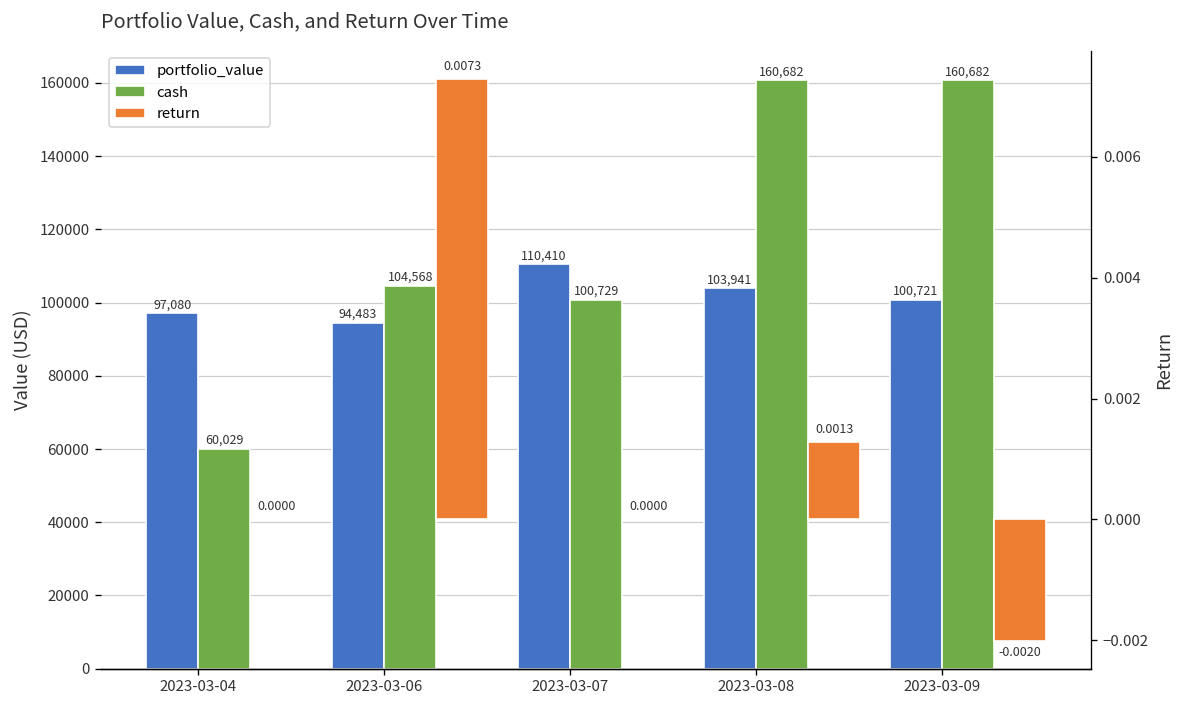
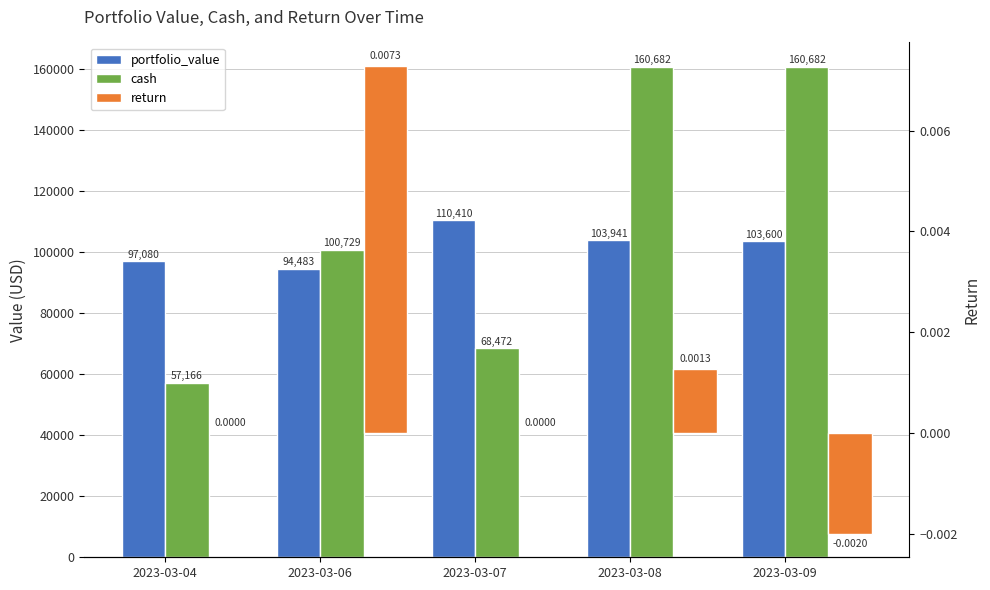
  {
    "portfolio_value": {
      "2023-03-04": "97,080",
      "2023-03-06": "94,483",
      "2023-03-07": "110,410",
      "2023-03-08": "103,941",
-     "2023-03-09": "100,721"
+     "2023-03-09": "103,600"
    },
    "cash": {
-     "2023-03-04": "60,029",
-     "2023-03-06": "104,568",
-     "2023-03-07": "100,729",
+     "2023-03-04": "57,166",
+     "2023-03-06": "100,729",
+     "2023-03-07": "68,472",
      "2023-03-08": "160,682",
      "2023-03-09": "160,682"
    },
    "return": {
      "2023-03-04": "0.0000",
      "2023-03-06": "0.0073",
      "2023-03-07": "0.0000",
      "2023-03-08": "0.0013",
      "2023-03-09": "-0.0020"
    }
  }
